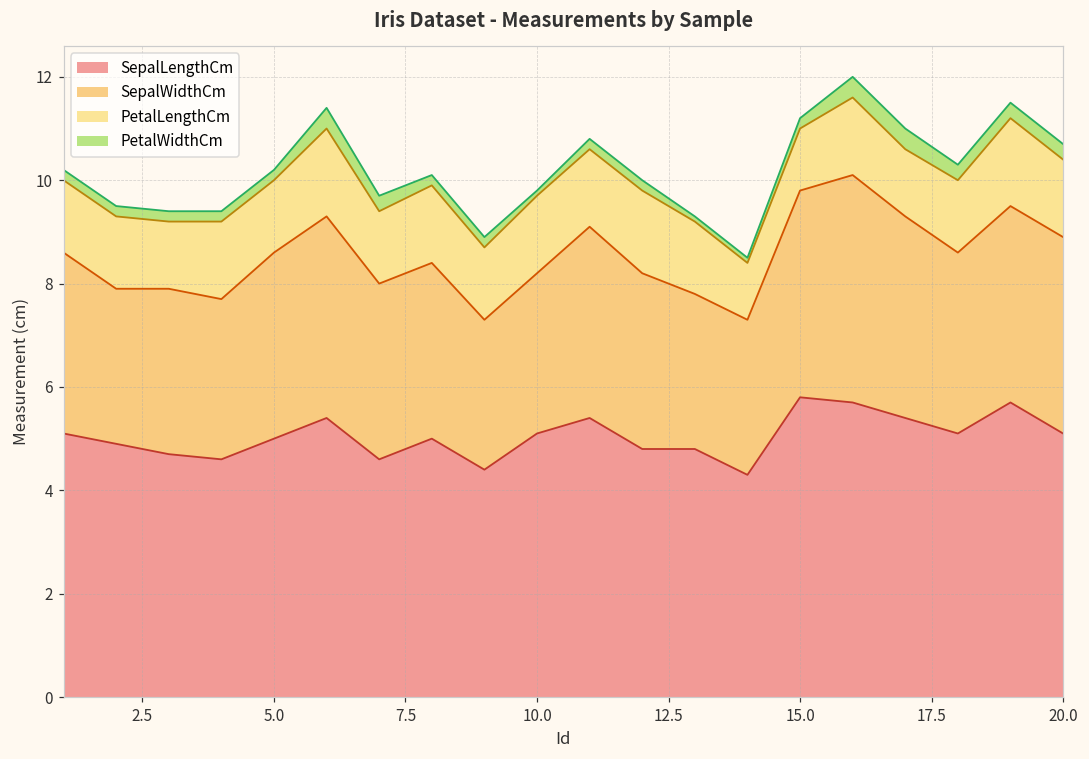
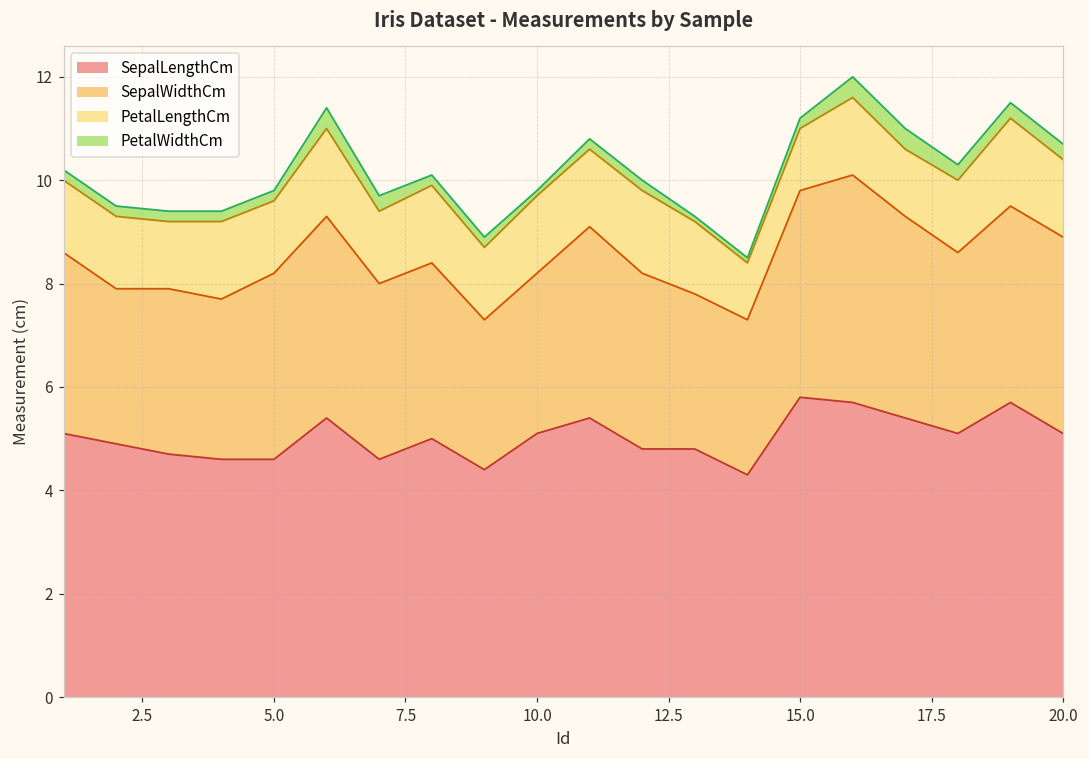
  {
    "SepalLengthCm": {
-     "5.0": 5.0,
+     "5.0": 4.6,
      "10.0": 5.1,
      "15.0": 5.8,
      "20.0": 5.1
    },
    "PetalWidthCm": {
      "5.0": 0.2,
      "10.0": 0.1,
      "15.0": 0.2,
      "20.0": 0.3
    }
  }
